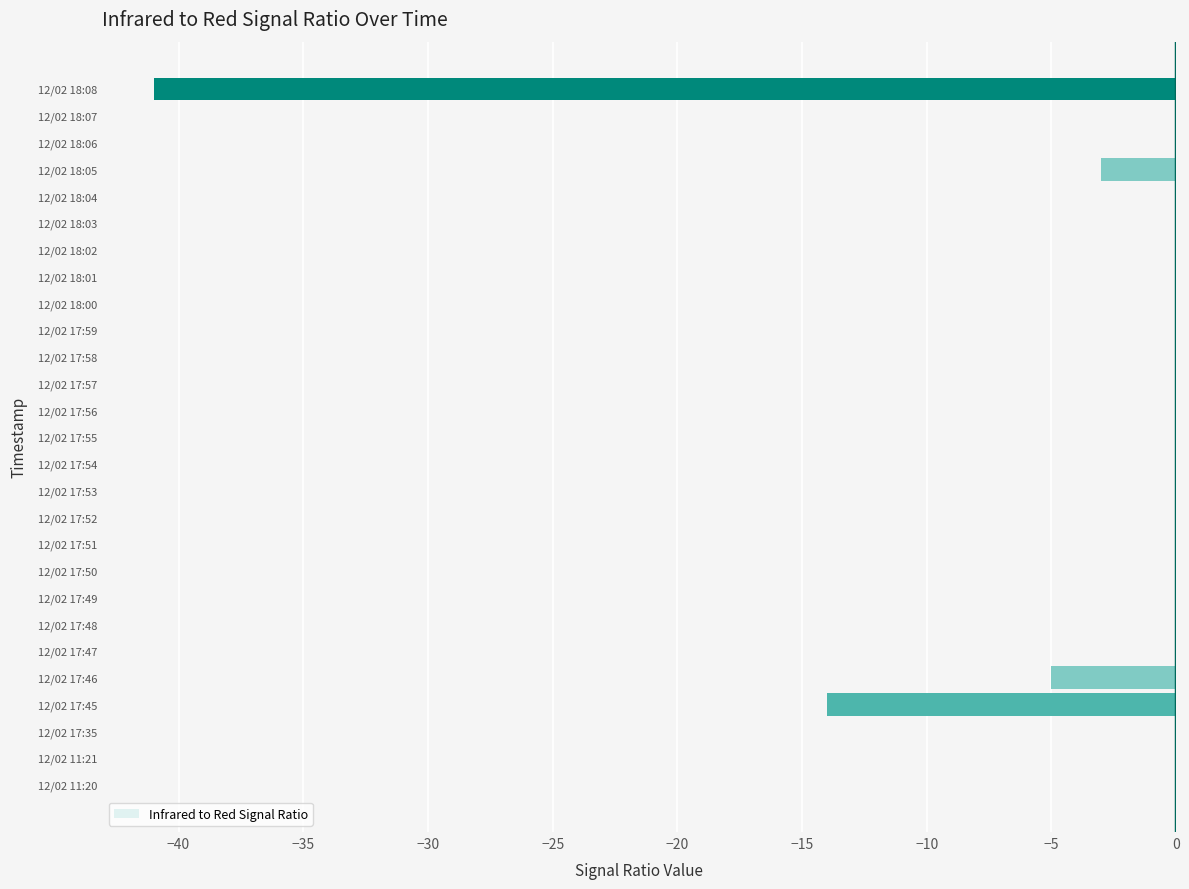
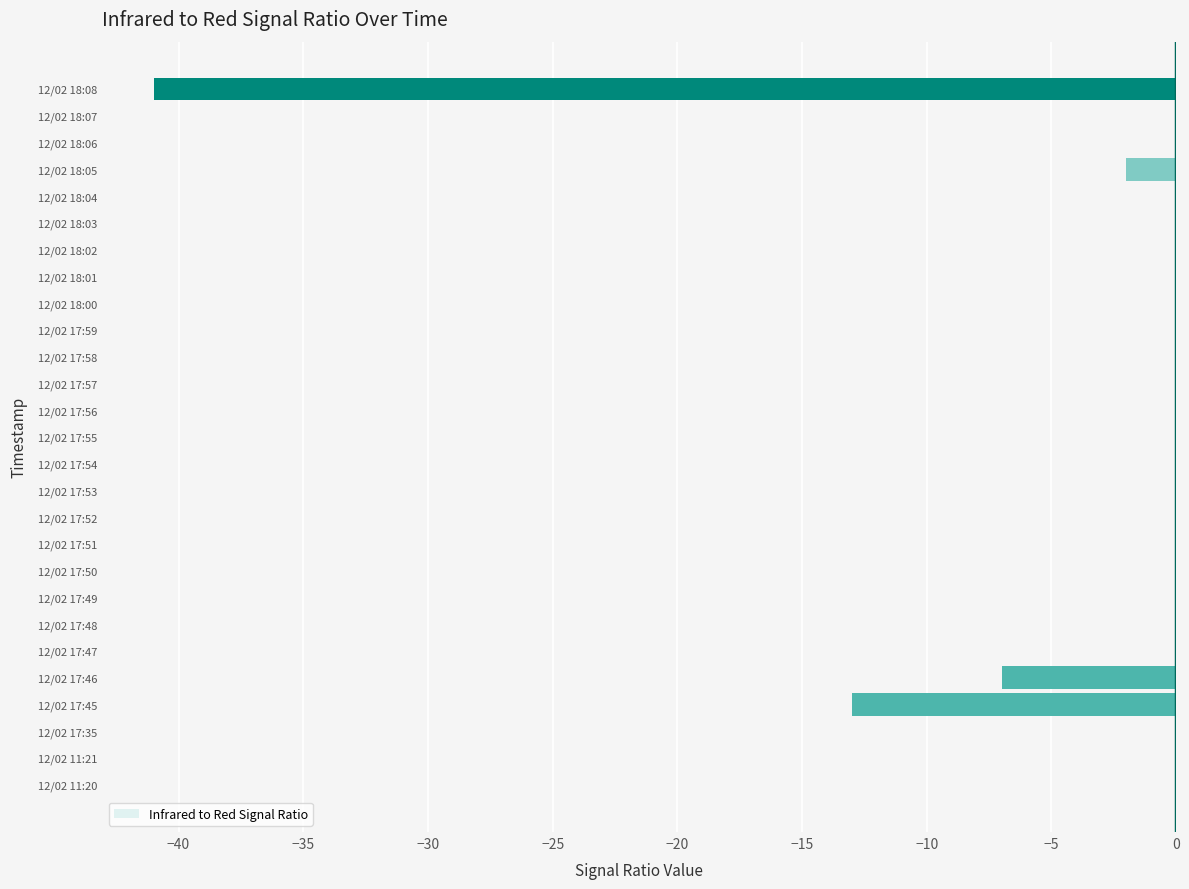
  {
    "12/02 18:08": -41,
    "12/02 18:07": 0,
    "12/02 18:06": 0,
-   "12/02 18:05": -3,
+   "12/02 18:05": -2,
    "12/02 18:04": 0,
    "12/02 18:03": 0,
    "12/02 18:02": 0,
    "12/02 18:01": 0,
    "12/02 18:00": 0,
    "12/02 17:59": 0,
    "12/02 17:58": 0,
    "12/02 17:57": 0,
    "12/02 17:56": 0,
    "12/02 17:55": 0,
    "12/02 17:54": 0,
    "12/02 17:53": 0,
    "12/02 17:52": 0,
    "12/02 17:51": 0,
    "12/02 17:50": 0,
    "12/02 17:49": 0,
    "12/02 17:48": 0,
    "12/02 17:47": 0,
-   "12/02 17:46": -5,
-   "12/02 17:45": -14,
+   "12/02 17:46": -7,
+   "12/02 17:45": -13,
    "12/02 17:35": 0,
    "12/02 11:21": 0,
    "12/02 11:20": 0
  }
